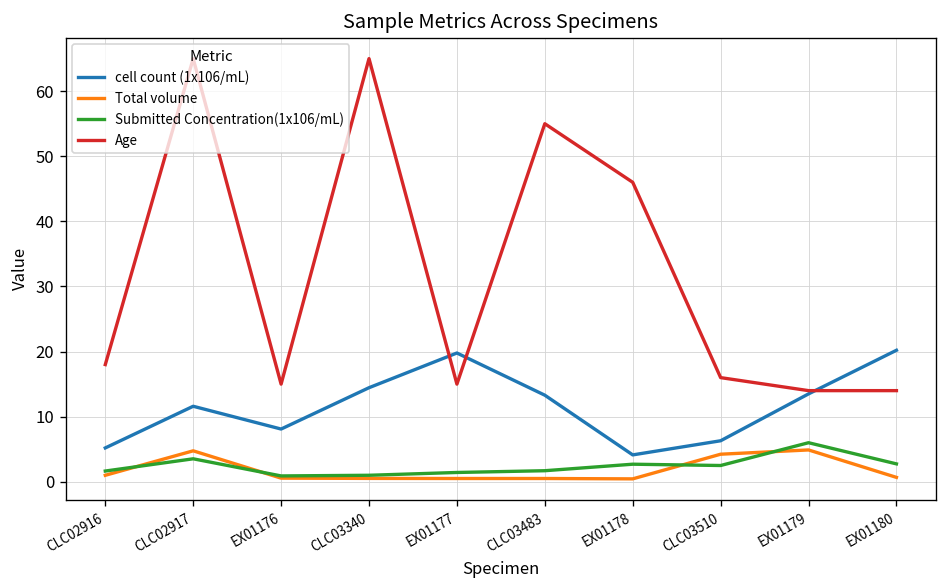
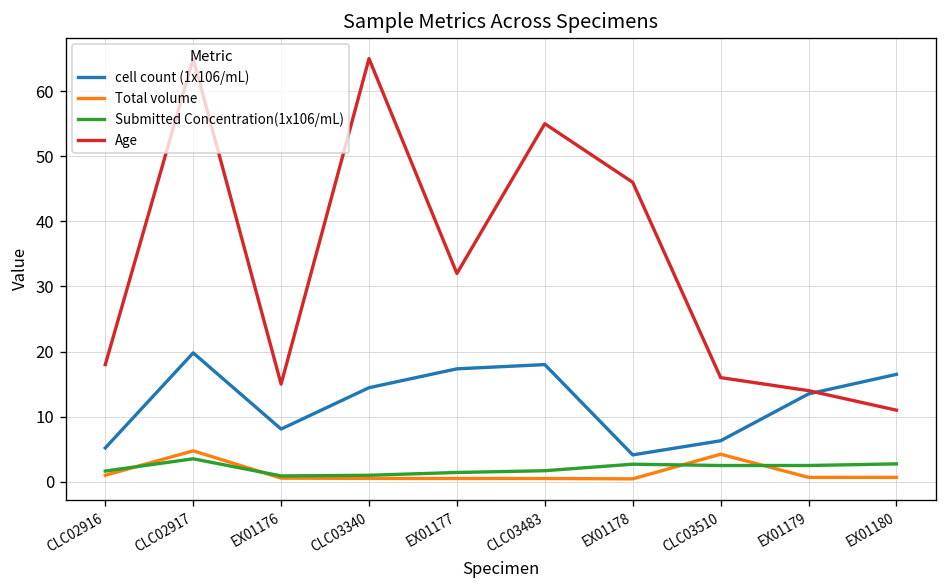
  {
    "cell count (1x106/mL)": {
      "CLC02916": 5,
-     "CLC02917": 12,
+     "CLC02917": 20,
      "EX01176": 8,
      "CLC03340": 14,
-     "EX01177": 20,
-     "CLC03483": 13,
+     "EX01177": 17,
+     "CLC03483": 18,
      "EX01178": 4,
      "CLC03510": 6,
      "EX01179": 14,
-     "EX01180": 20
+     "EX01180": 17
    },
    "Total volume": {
      "CLC02916": 1,
      "CLC02917": 5,
      "CLC03340": 1,
      "EX01177": 1,
      "CLC03483": 1,
      "EX01178": 0,
      "CLC03510": 4,
-     "EX01179": 5,
+     "EX01179": 1,
      "EX01180": 1
    },
    "Submitted Concentration(1x106/mL)": {
      "CLC02916": 2,
      "CLC02917": 4,
      "CLC03340": 1,
      "EX01177": 1,
      "CLC03483": 2,
      "EX01178": 3,
      "CLC03510": 3,
-     "EX01179": 6,
+     "EX01179": 3,
      "EX01180": 3
    },
    "Age": {
      "CLC02916": 18,
      "EX01176": 15,
      "CLC03340": 65,
-     "EX01177": 15,
+     "EX01177": 32,
      "CLC03483": 55,
      "EX01178": 46,
      "CLC03510": 16,
      "EX01179": 14,
-     "EX01180": 14
+     "EX01180": 11
    }
  }
